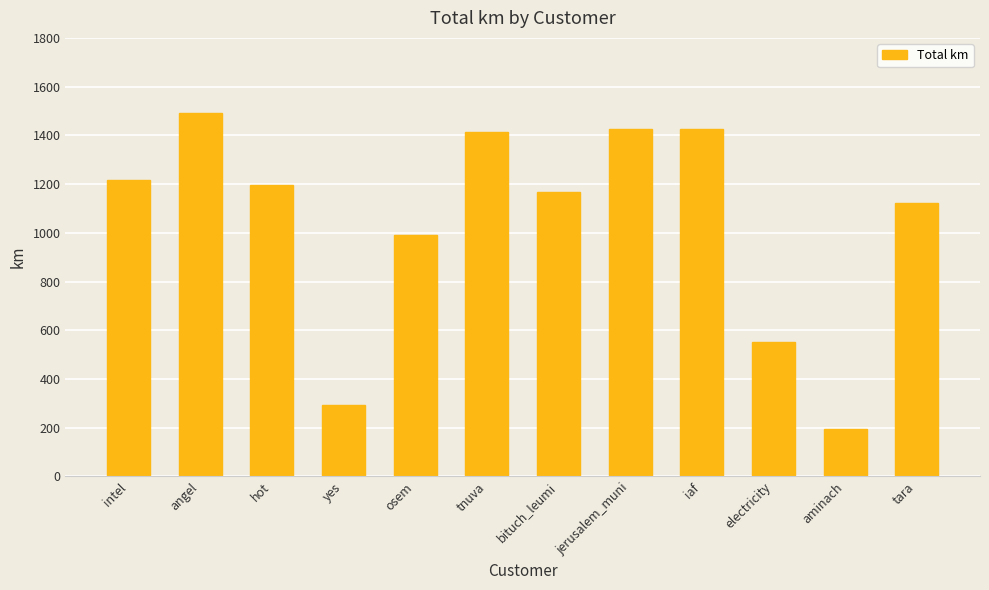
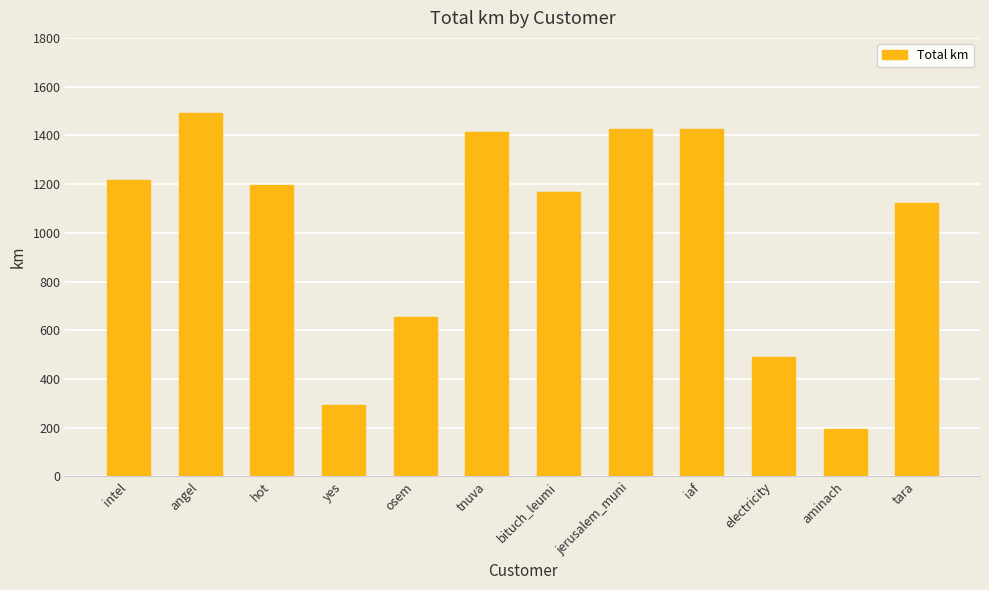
  {
    "intel": 1220,
    "angel": 1490,
    "hot": 1200,
    "yes": 290,
-   "osem": 990,
+   "osem": 660,
    "tnuva": 1420,
    "bituch_leumi": 1170,
    "jerusalem_muni": 1430,
    "iaf": 1430,
-   "electricity": 550,
+   "electricity": 490,
    "aminach": 200,
    "tara": 1120
  }
